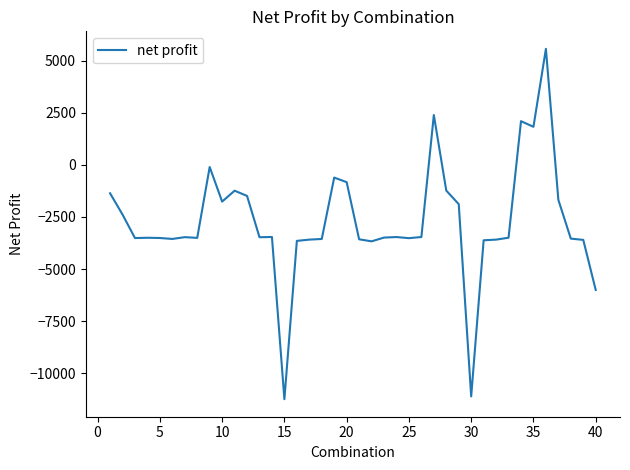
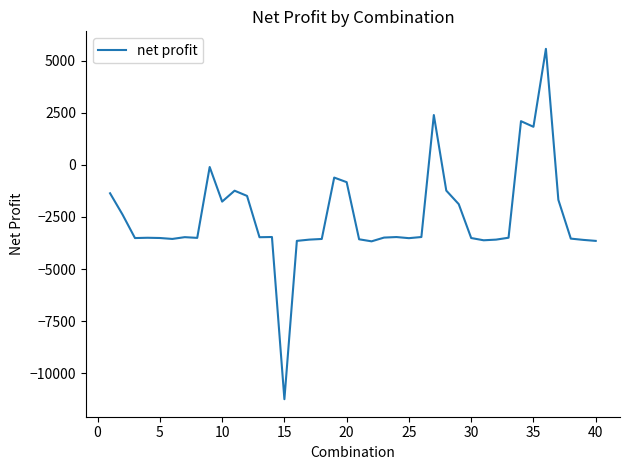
  {
    "5": -3500,
    "10": -1800,
    "15": -11200,
    "20": -800,
    "25": -3500,
-   "30": -11100,
+   "30": -3500,
    "35": 1800,
-   "40": -6000
+   "40": -3600
  }
